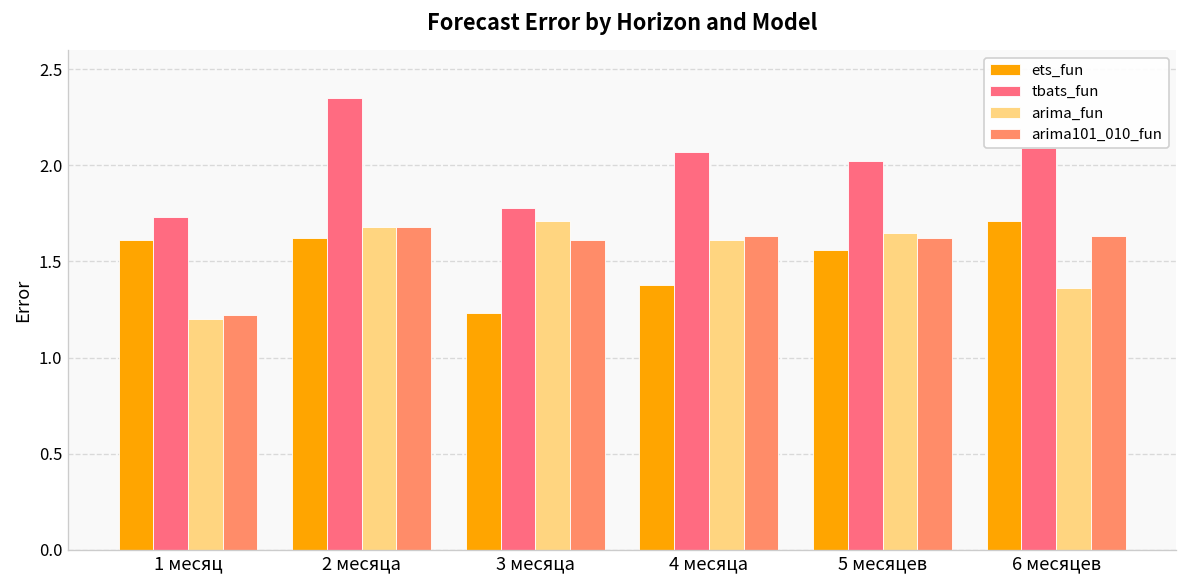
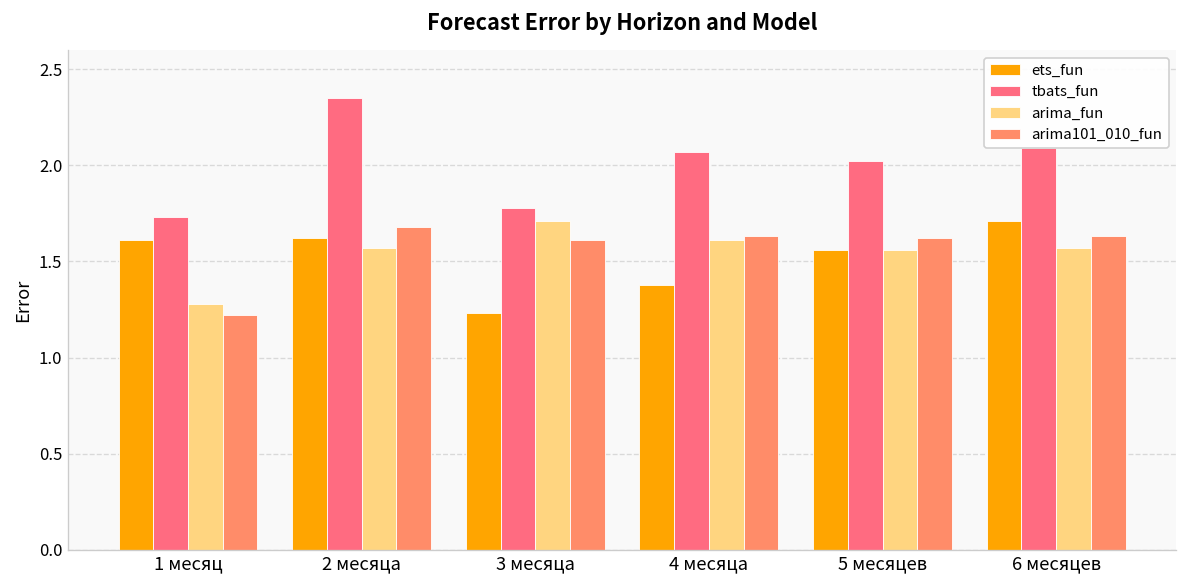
  {
    "ets_fun": {
      "1 месяц": 1.61,
      "2 месяца": 1.62,
      "3 месяца": 1.23,
      "4 месяца": 1.38,
      "5 месяцев": 1.56,
      "6 месяцев": 1.71
    },
    "arima_fun": {
-     "1 месяц": 1.20,
-     "2 месяца": 1.68,
+     "1 месяц": 1.28,
+     "2 месяца": 1.57,
      "3 месяца": 1.71,
      "4 месяца": 1.61,
-     "5 месяцев": 1.65,
-     "6 месяцев": 1.36
+     "5 месяцев": 1.56,
+     "6 месяцев": 1.57
    }
  }
